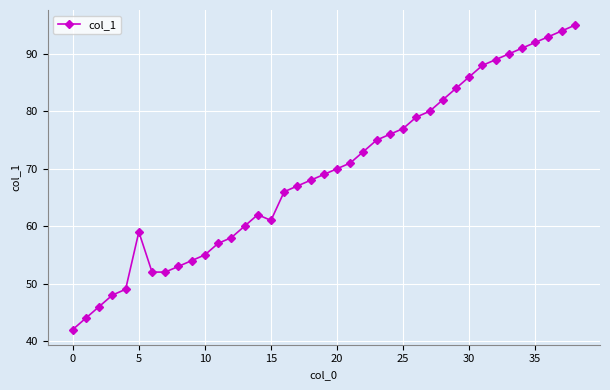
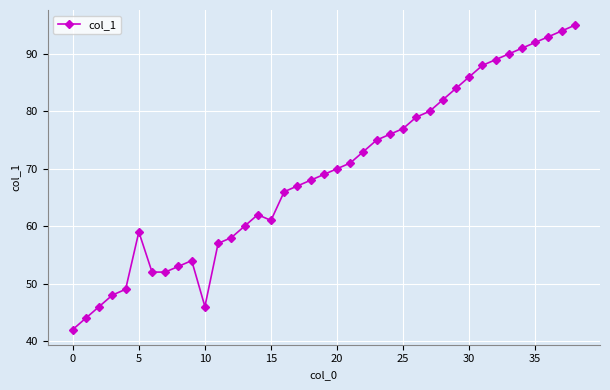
  {
    "0": 42,
    "5": 59,
-   "10": 55,
+   "10": 46,
    "15": 61,
    "20": 70,
    "25": 77,
    "30": 86,
    "35": 92
  }
